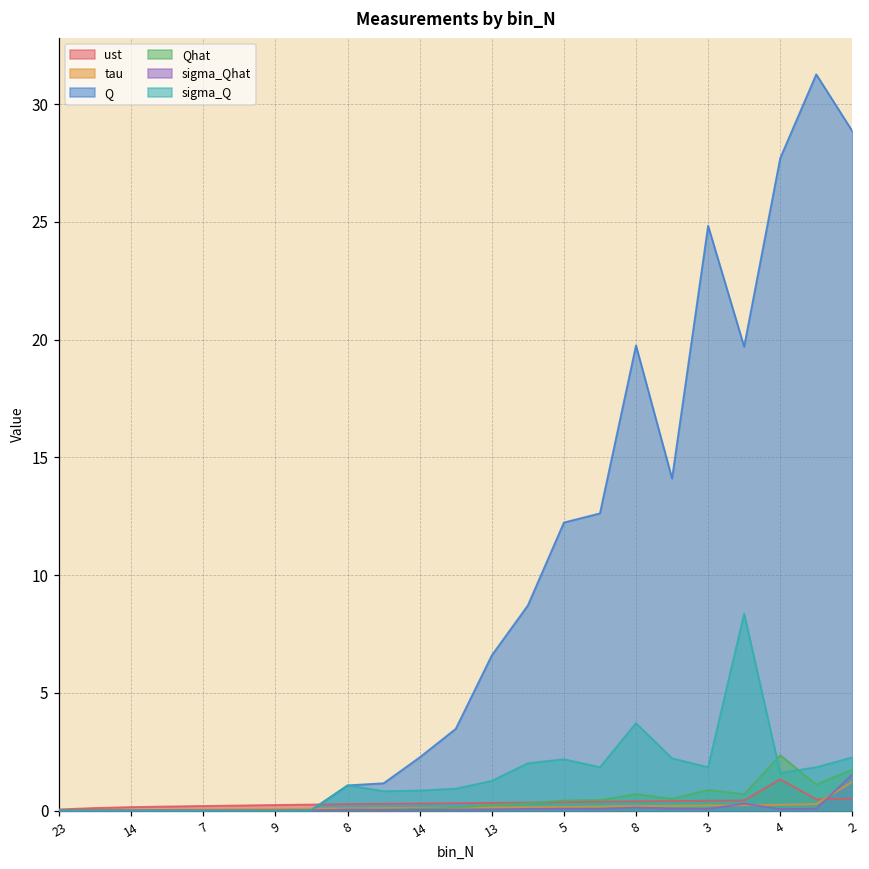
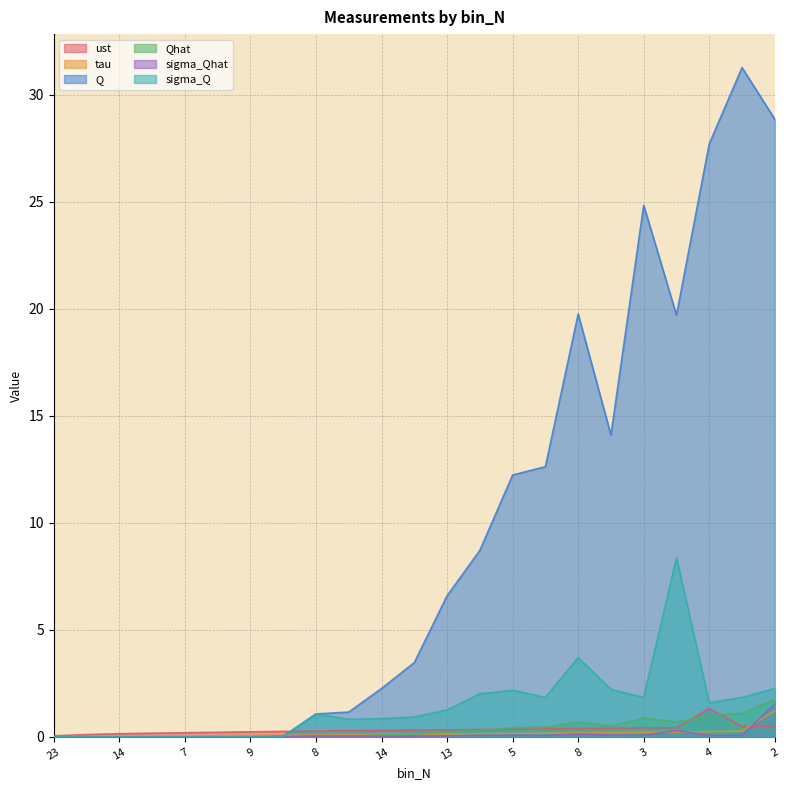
  {
    "ust": {
      "4": 1.3,
      "2": 0.5
    },
    "tau": {
      "4": 0.2,
      "2": 1.2
    },
    "Qhat": {
-     "4": 2.4,
+     "4": 1.0,
      "2": 1.7
    },
    "sigma_Qhat": {
      "4": 0.1,
      "2": 1.5
    }
  }
